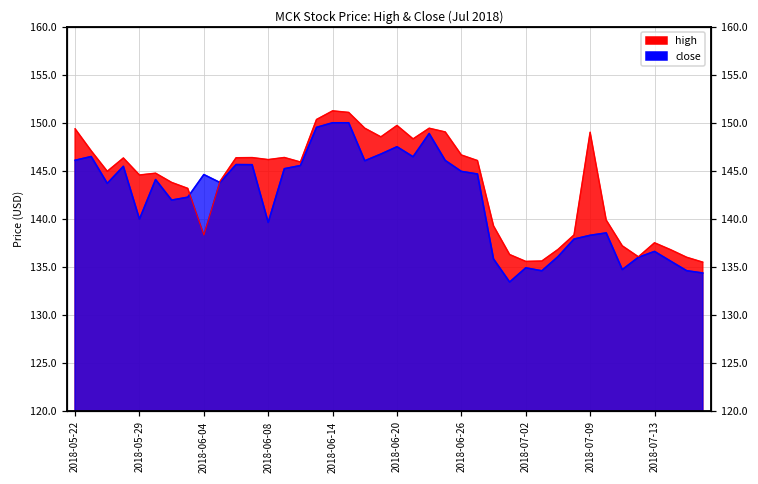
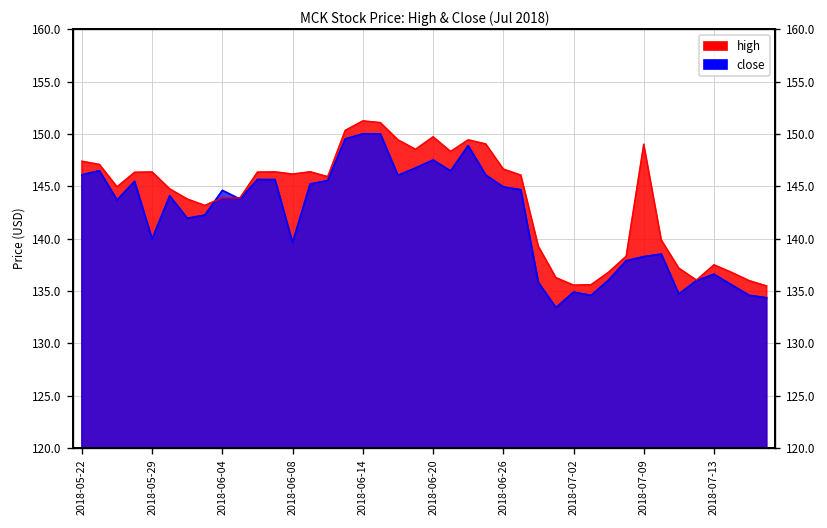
  {
    "high": {
-     "2018-05-22": 149,
-     "2018-05-29": 145,
-     "2018-06-04": 138,
+     "2018-05-22": 147,
+     "2018-05-29": 146,
+     "2018-06-04": 144,
      "2018-06-08": 146,
      "2018-06-14": 151,
      "2018-06-20": 150,
      "2018-06-26": 147,
      "2018-07-02": 136,
      "2018-07-09": 149,
      "2018-07-13": 137
    },
    "close": {
      "2018-05-22": 146,
      "2018-05-29": 140,
      "2018-06-04": 145,
      "2018-06-08": 140,
      "2018-06-14": 150,
      "2018-06-20": 148,
      "2018-06-26": 145,
      "2018-07-02": 135,
      "2018-07-09": 138,
      "2018-07-13": 137
    }
  }
